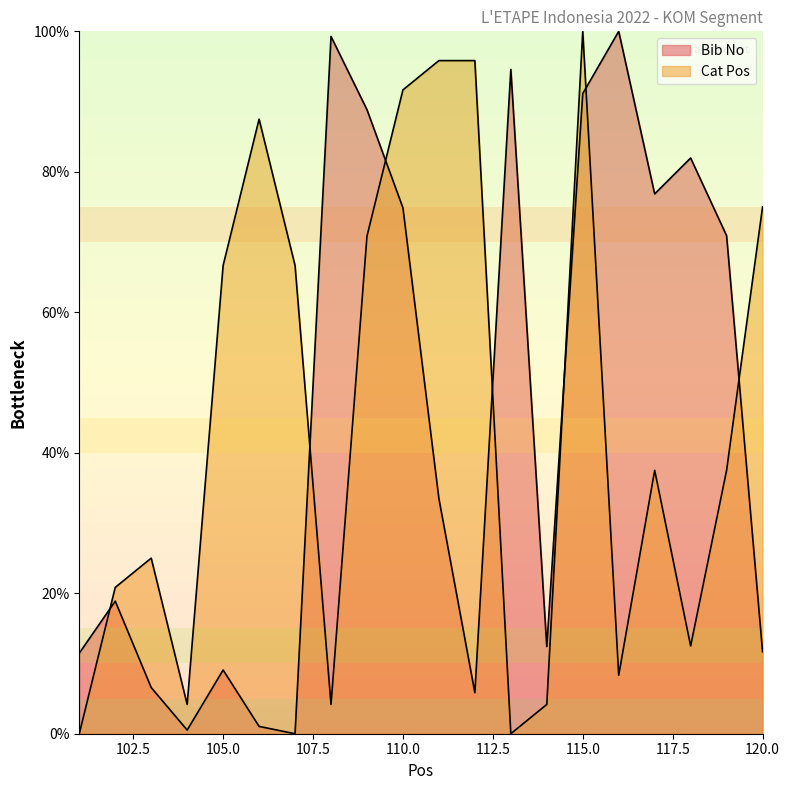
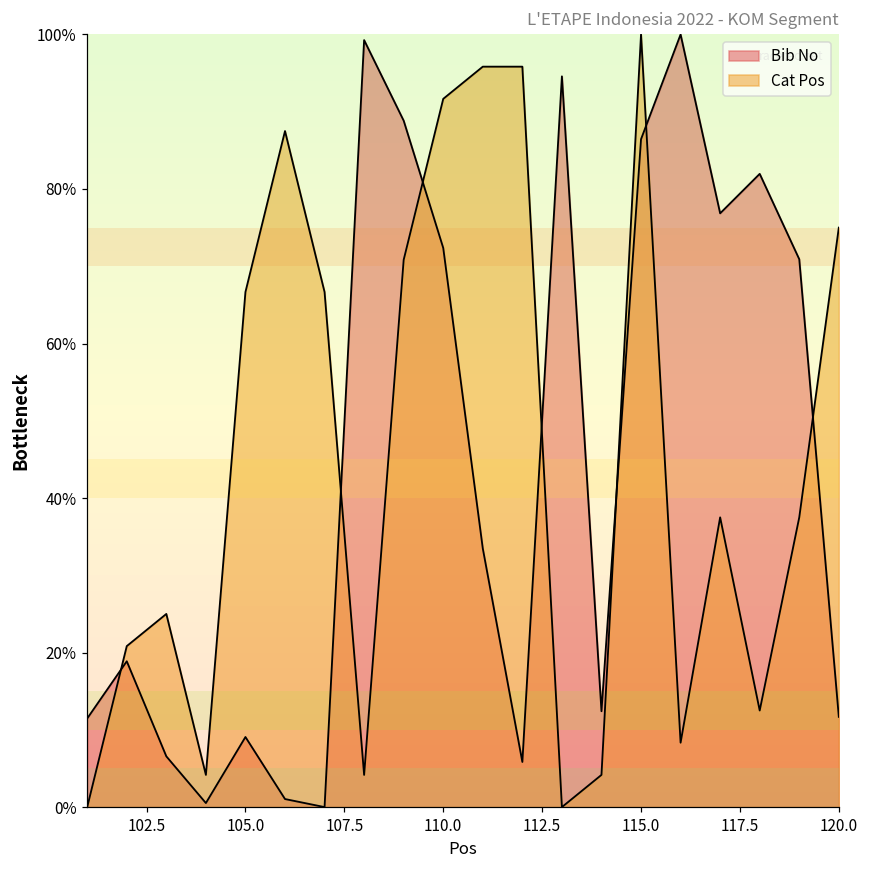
  {
    "Bib No": {
      "105.0": "9%",
-     "110.0": "75%",
-     "115.0": "91%",
+     "110.0": "72%",
+     "115.0": "86%",
      "120.0": "12%"
    },
    "Cat Pos": {
      "105.0": "67%",
      "110.0": "92%",
      "115.0": "100%",
      "120.0": "75%"
    }
  }
